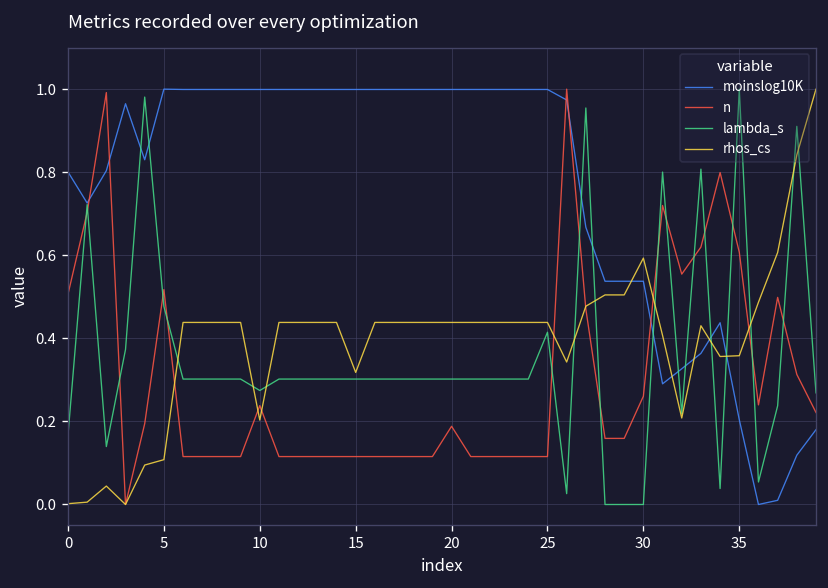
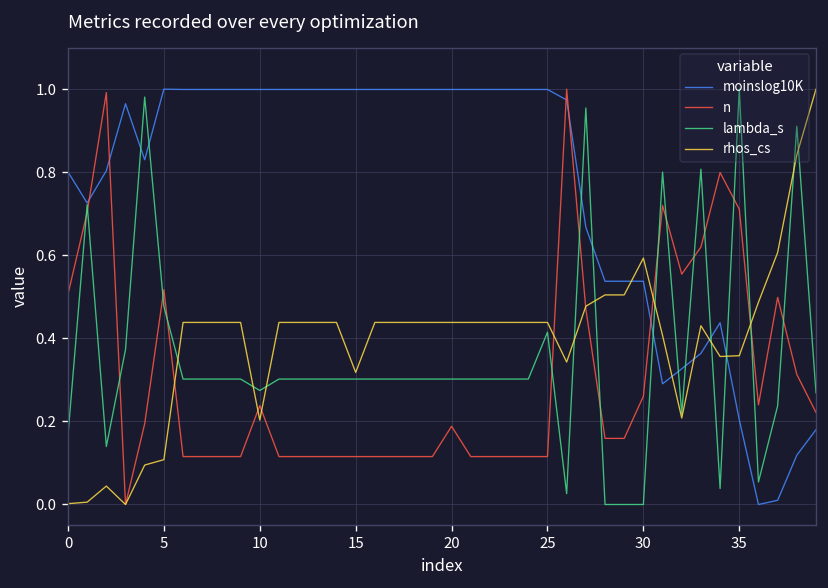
  {
    "moinslog10K": {
      "0": 0.80,
      "5": 1.00,
      "10": 1.00,
      "15": 1.00,
      "20": 1.00,
      "25": 1.00,
      "30": 0.54,
      "35": 0.20
    },
    "n": {
      "0": 0.51,
      "5": 0.52,
      "10": 0.24,
      "15": 0.12,
      "20": 0.19,
      "25": 0.12,
      "30": 0.26,
-     "35": 0.61
+     "35": 0.71
    },
    "lambda_s": {
      "0": 0.17,
      "5": 0.48,
      "10": 0.27,
      "15": 0.30,
      "20": 0.30,
      "25": 0.41,
      "30": 0.00
    },
    "rhos_cs": {
      "0": 0.00,
      "5": 0.11,
      "10": 0.20,
      "15": 0.32,
      "20": 0.44,
      "25": 0.44,
      "30": 0.59,
      "35": 0.36
    }
  }
